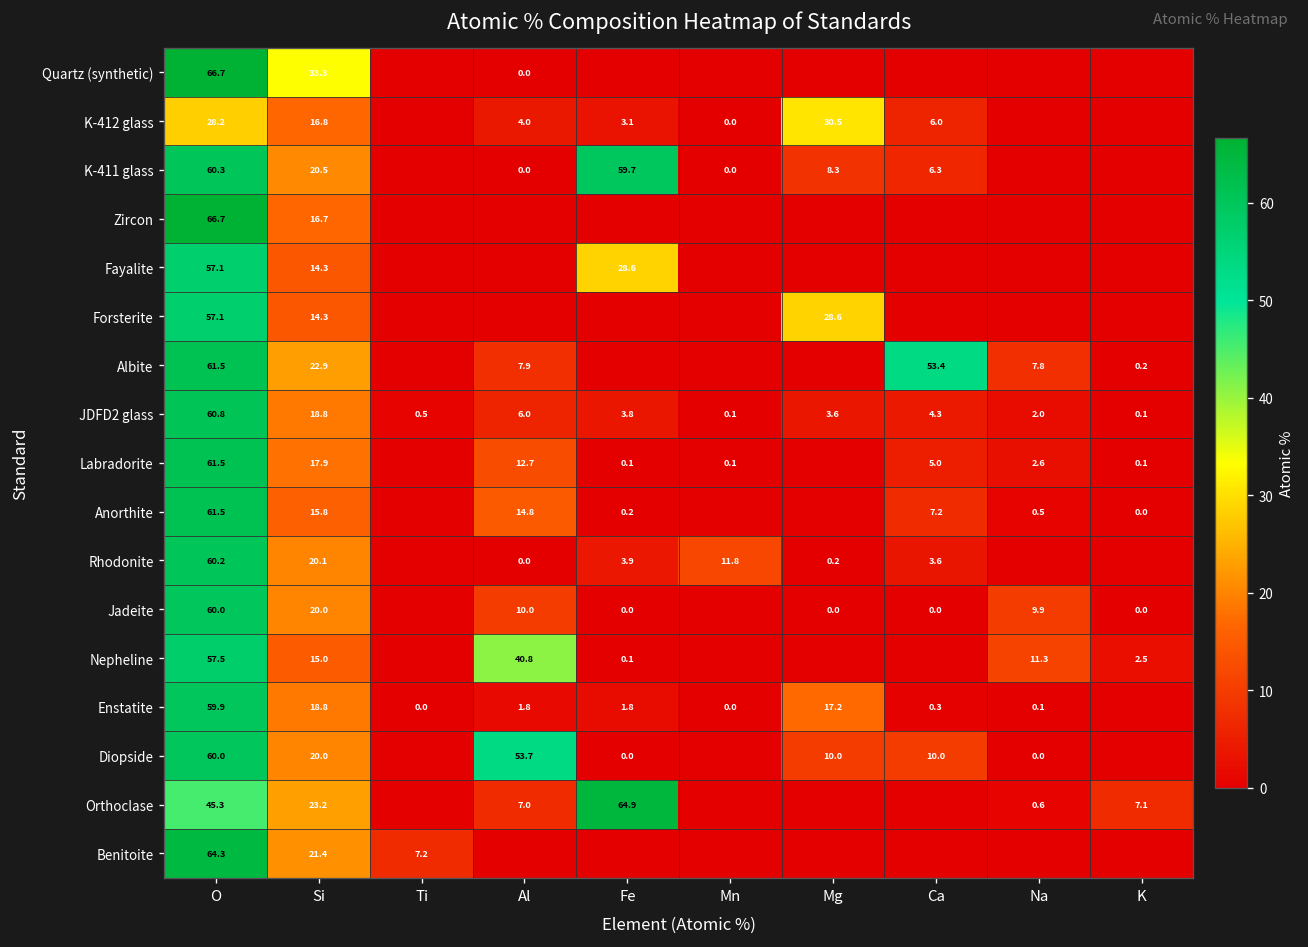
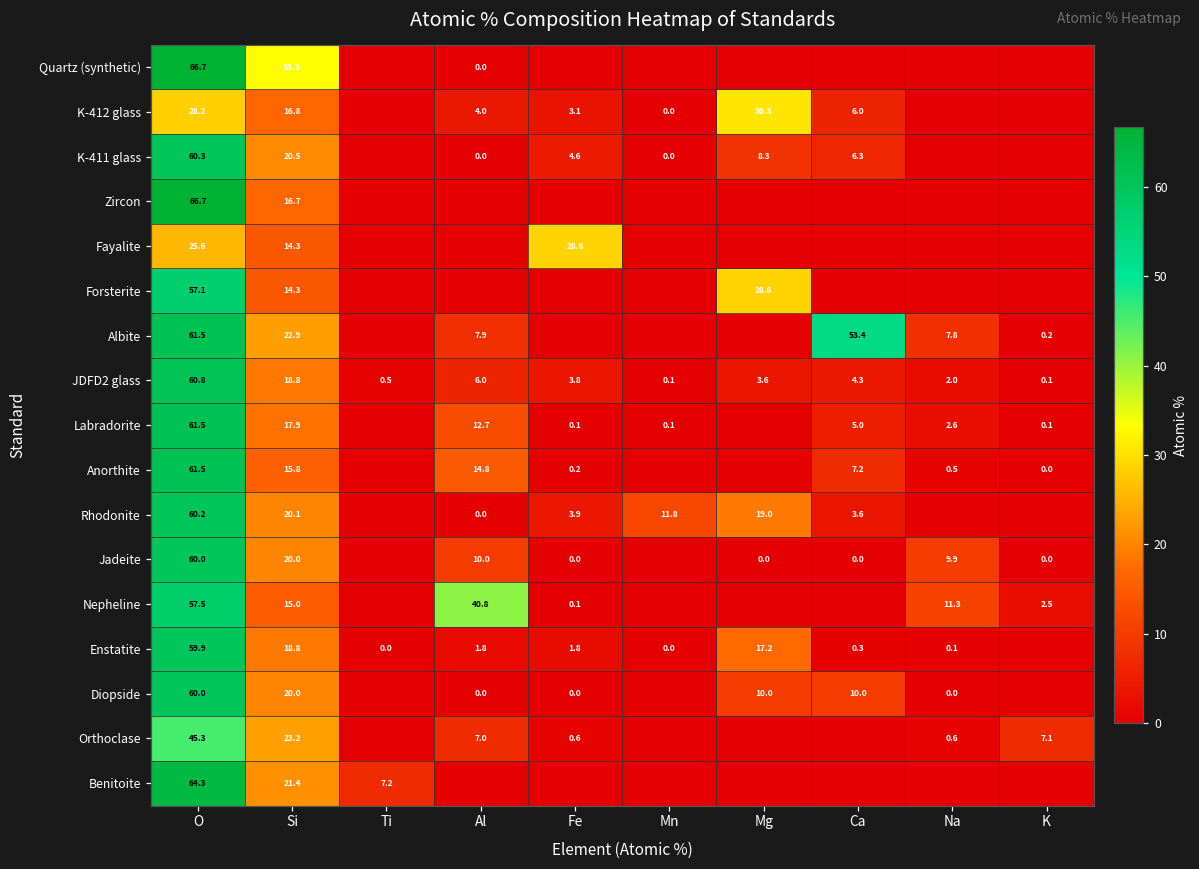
  {
    "Quartz (synthetic)": {
      "O": 66.7,
      "Si": 33.3,
      "Al": 0.0
    },
    "K-412 glass": {
      "O": 28.2,
      "Si": 16.8,
      "Al": 4.0,
      "Fe": 3.1,
      "Mn": 0.0,
      "Mg": 30.5,
      "Ca": 6.0
    },
    "K-411 glass": {
      "O": 60.3,
      "Si": 20.5,
      "Al": 0.0,
-     "Fe": 59.7,
+     "Fe": 4.6,
      "Mn": 0.0,
      "Mg": 8.3,
      "Ca": 6.3
    },
    "Zircon": {
      "O": 66.7,
      "Si": 16.7
    },
    "Fayalite": {
-     "O": 57.1,
+     "O": 25.6,
      "Si": 14.3,
      "Fe": 28.6
    },
    "Forsterite": {
      "O": 57.1,
      "Si": 14.3,
      "Mg": 28.6
    },
    "Albite": {
      "O": 61.5,
      "Si": 22.9,
      "Al": 7.9,
      "Ca": 53.4,
      "Na": 7.8,
      "K": 0.2
    },
    "JDFD2 glass": {
      "O": 60.8,
      "Si": 18.8,
      "Ti": 0.5,
      "Al": 6.0,
      "Fe": 3.8,
      "Mn": 0.1,
      "Mg": 3.6,
      "Ca": 4.3,
      "Na": 2.0,
      "K": 0.1
    },
    "Labradorite": {
      "O": 61.5,
      "Si": 17.9,
      "Al": 12.7,
      "Fe": 0.1,
      "Mn": 0.1,
      "Ca": 5.0,
      "Na": 2.6,
      "K": 0.1
    },
    "Anorthite": {
      "O": 61.5,
      "Si": 15.8,
      "Al": 14.8,
      "Fe": 0.2,
      "Ca": 7.2,
      "Na": 0.5,
      "K": 0.0
    },
    "Rhodonite": {
      "O": 60.2,
      "Si": 20.1,
      "Al": 0.0,
      "Fe": 3.9,
      "Mn": 11.8,
-     "Mg": 0.2,
+     "Mg": 19.0,
      "Ca": 3.6
    },
    "Jadeite": {
      "O": 60.0,
      "Si": 20.0,
      "Al": 10.0,
      "Fe": 0.0,
      "Mg": 0.0,
      "Ca": 0.0,
      "Na": 9.9,
      "K": 0.0
    },
    "Nepheline": {
      "O": 57.5,
      "Si": 15.0,
      "Al": 40.8,
      "Fe": 0.1,
      "Na": 11.3,
      "K": 2.5
    },
    "Enstatite": {
      "O": 59.9,
      "Si": 18.8,
      "Ti": 0.0,
      "Al": 1.8,
      "Fe": 1.8,
      "Mn": 0.0,
      "Mg": 17.2,
      "Ca": 0.3,
      "Na": 0.1
    },
    "Diopside": {
      "O": 60.0,
      "Si": 20.0,
-     "Al": 53.7,
+     "Al": 0.0,
      "Fe": 0.0,
      "Mg": 10.0,
      "Ca": 10.0,
      "Na": 0.0
    },
    "Orthoclase": {
      "O": 45.3,
      "Si": 23.2,
      "Al": 7.0,
-     "Fe": 64.9,
+     "Fe": 0.6,
      "Na": 0.6,
      "K": 7.1
    },
    "Benitoite": {
      "O": 64.3,
      "Si": 21.4,
      "Ti": 7.2
    }
  }
